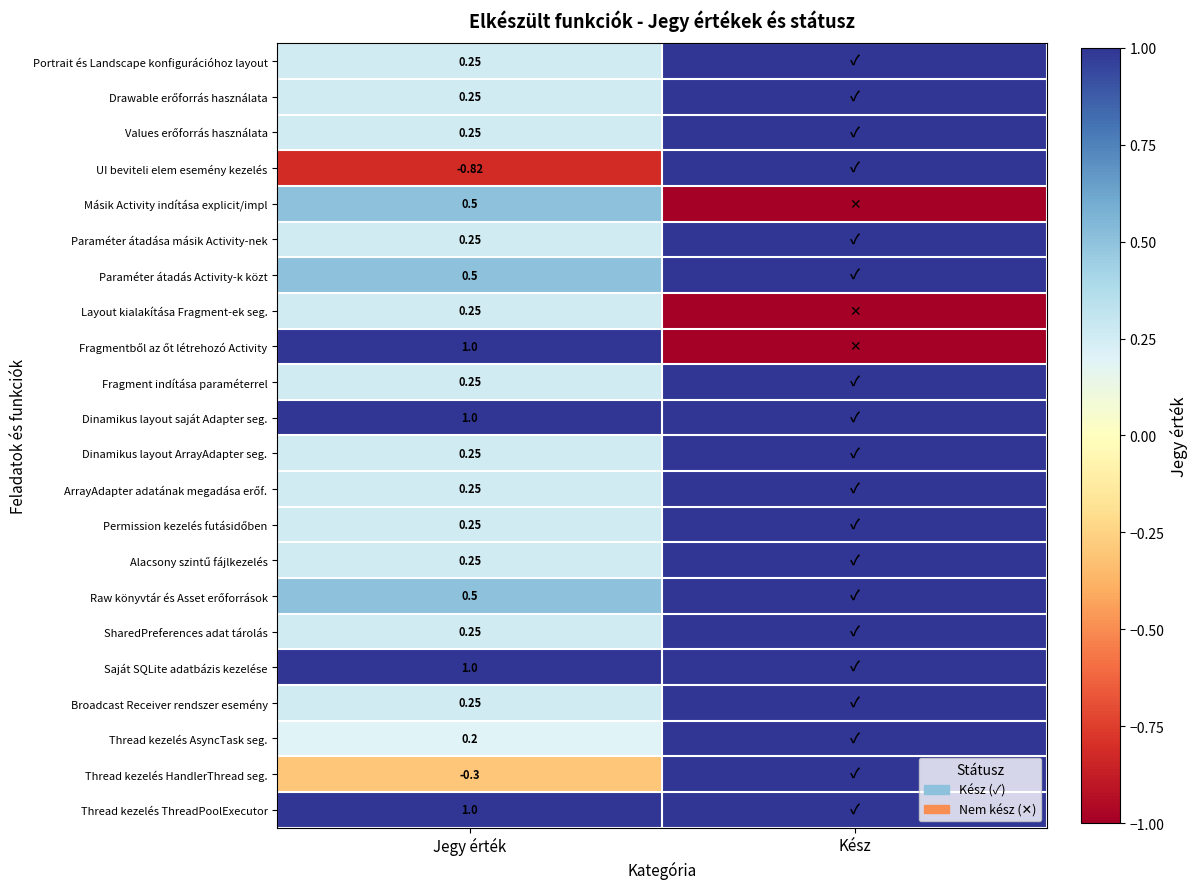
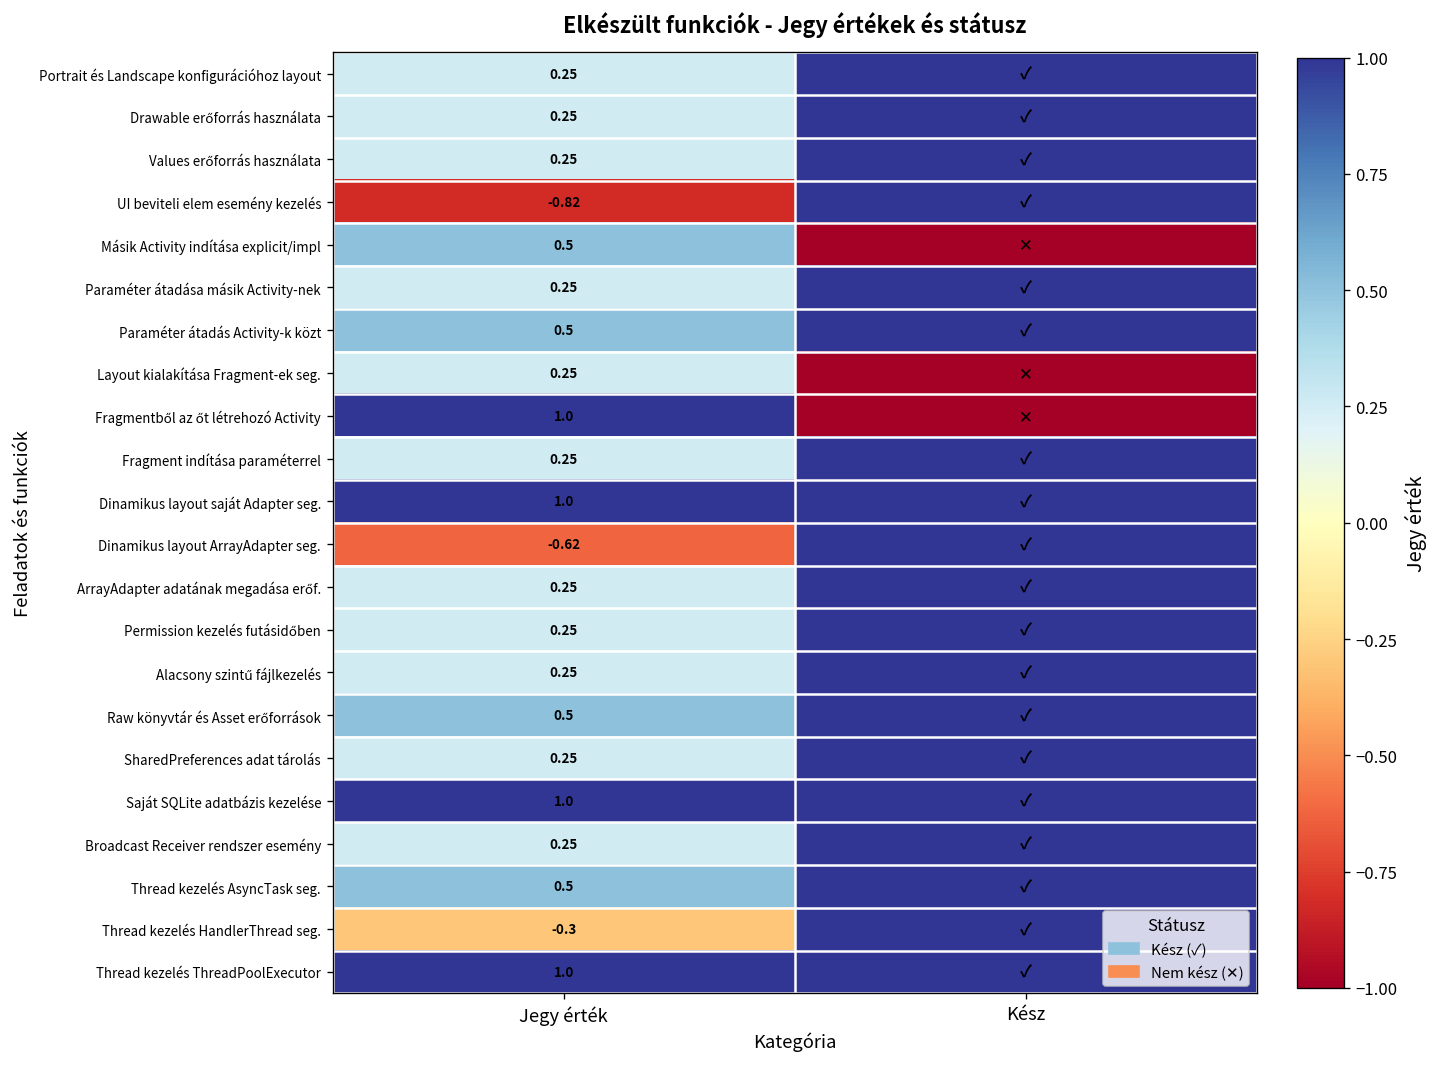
  {
    "Portrait és Landscape konfigurációhoz layout": {
      "Jegy érték": 0.25
    },
    "Drawable erőforrás használata": {
      "Jegy érték": 0.25
    },
    "Values erőforrás használata": {
      "Jegy érték": 0.25
    },
    "UI beviteli elem esemény kezelés": {
      "Jegy érték": -0.82
    },
    "Másik Activity indítása explicit/impl": {
      "Jegy érték": 0.5
    },
    "Paraméter átadása másik Activity-nek": {
      "Jegy érték": 0.25
    },
    "Paraméter átadás Activity-k közt": {
      "Jegy érték": 0.5
    },
    "Layout kialakítása Fragment-ek seg.": {
      "Jegy érték": 0.25
    },
    "Fragmentből az őt létrehozó Activity": {
      "Jegy érték": 1.0
    },
    "Fragment indítása paraméterrel": {
      "Jegy érték": 0.25
    },
    "Dinamikus layout saját Adapter seg.": {
      "Jegy érték": 1.0
    },
    "Dinamikus layout ArrayAdapter seg.": {
-     "Jegy érték": 0.25
+     "Jegy érték": -0.62
    },
    "ArrayAdapter adatának megadása erőf.": {
      "Jegy érték": 0.25
    },
    "Permission kezelés futásidőben": {
      "Jegy érték": 0.25
    },
    "Alacsony szintű fájlkezelés": {
      "Jegy érték": 0.25
    },
    "Raw könyvtár és Asset erőforrások": {
      "Jegy érték": 0.5
    },
    "SharedPreferences adat tárolás": {
      "Jegy érték": 0.25
    },
    "Saját SQLite adatbázis kezelése": {
      "Jegy érték": 1.0
    },
    "Broadcast Receiver rendszer esemény": {
      "Jegy érték": 0.25
    },
    "Thread kezelés AsyncTask seg.": {
-     "Jegy érték": 0.2
+     "Jegy érték": 0.5
    },
    "Thread kezelés HandlerThread seg.": {
      "Jegy érték": -0.3
    },
    "Thread kezelés ThreadPoolExecutor": {
      "Jegy érték": 1.0
    }
  }
